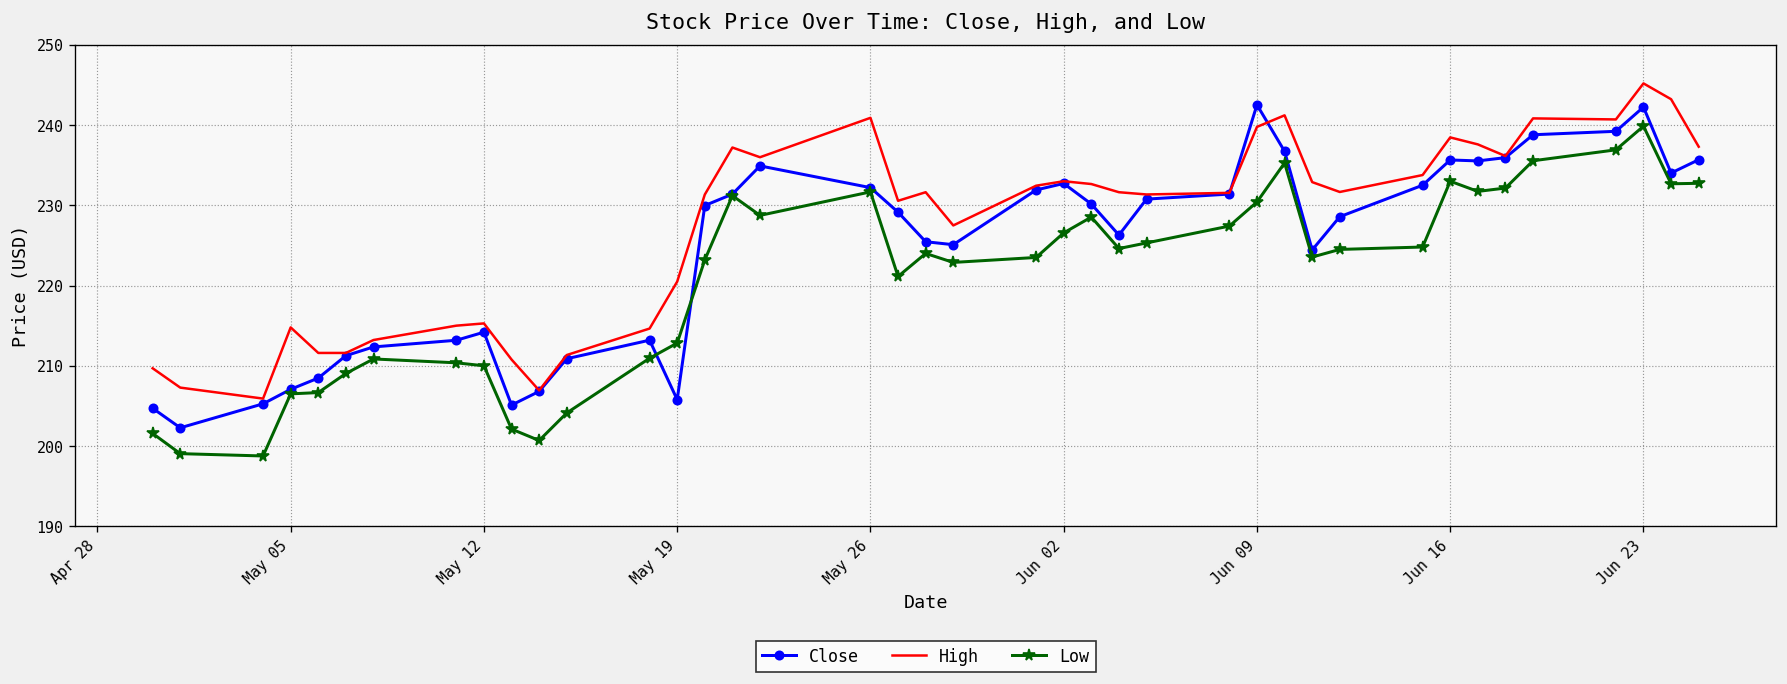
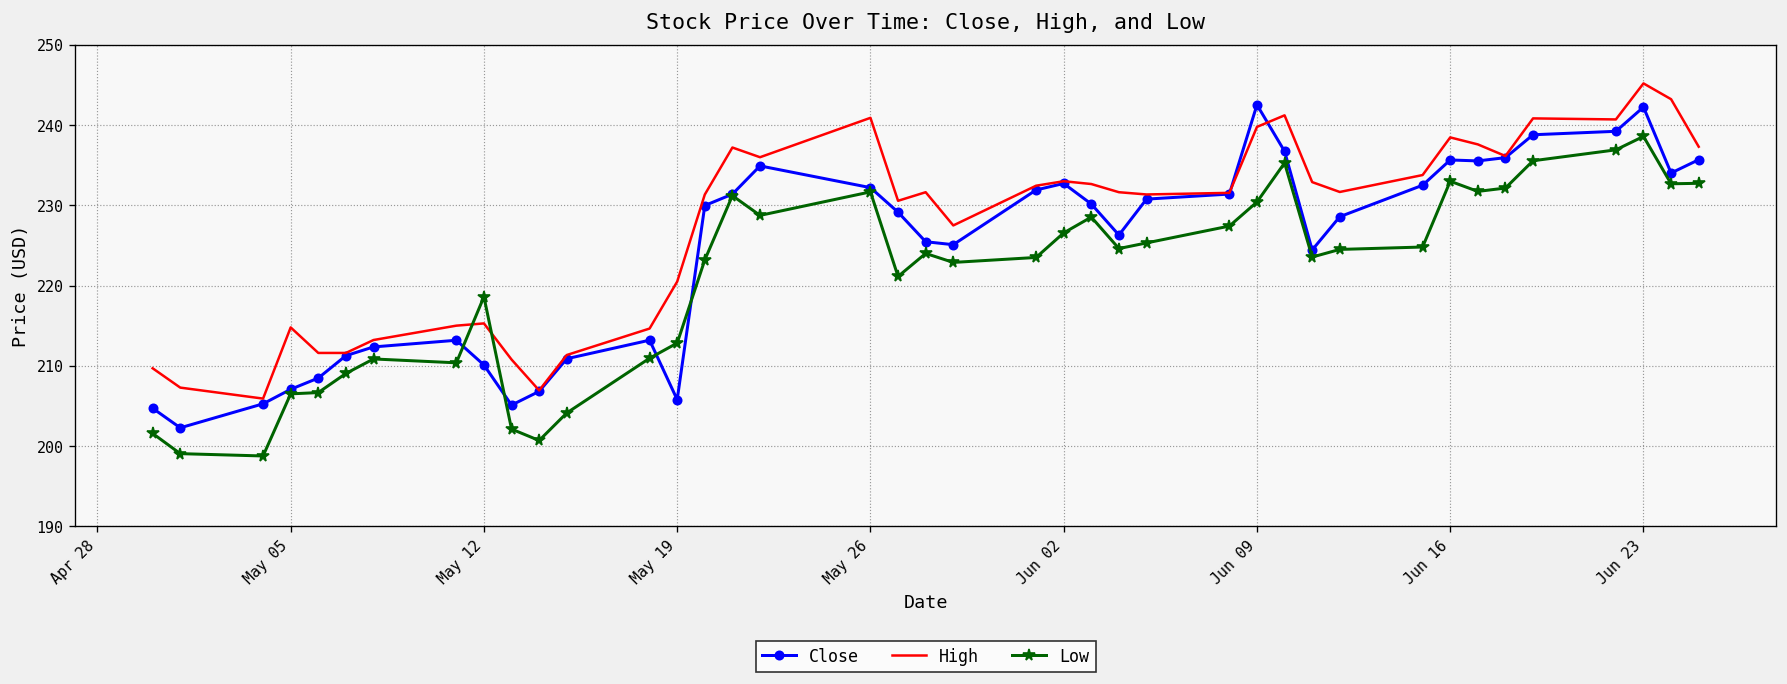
  {
    "Close": {
      "May 05": 207,
-     "May 12": 214,
+     "May 12": 210,
      "May 19": 206,
      "May 26": 232,
      "Jun 09": 243,
      "Jun 16": 236,
      "Jun 23": 242
    },
    "High": {
      "May 05": 215,
      "May 12": 215,
      "May 19": 220,
      "May 26": 241,
      "Jun 09": 240,
      "Jun 16": 238,
      "Jun 23": 245
    },
    "Low": {
      "May 05": 207,
-     "May 12": 210,
+     "May 12": 219,
      "May 19": 213,
      "May 26": 232,
      "Jun 02": 227,
      "Jun 09": 230,
      "Jun 16": 233,
-     "Jun 23": 240
+     "Jun 23": 239
    }
  }
